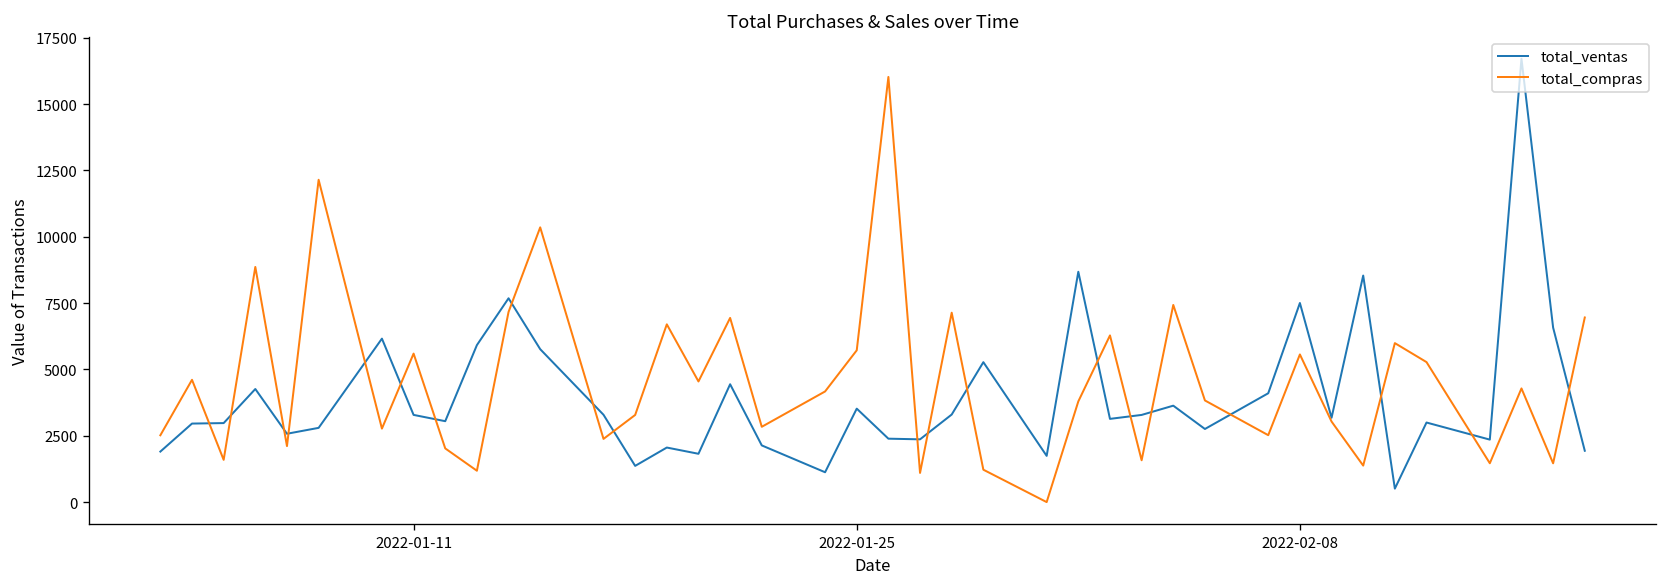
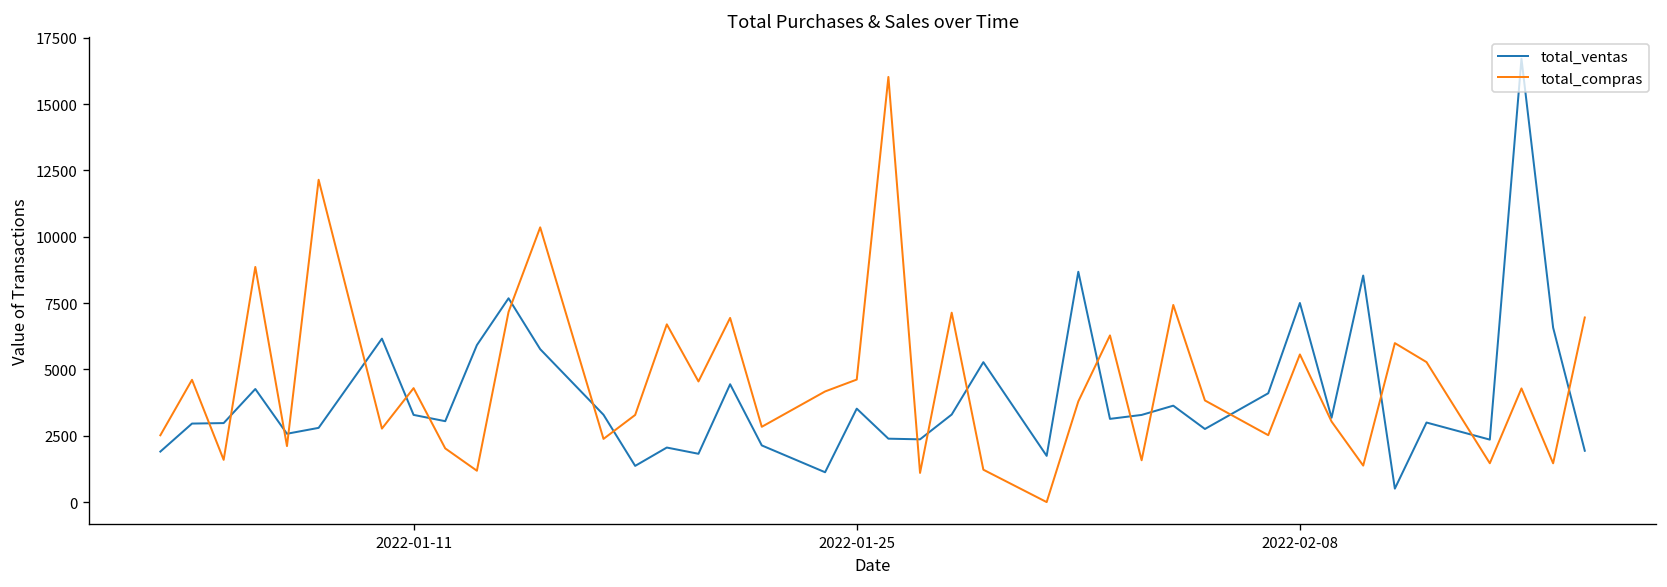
  {
    "total_ventas": {
      "2022-01-11": 3300,
      "2022-01-25": 3500,
      "2022-02-08": 7500
    },
    "total_compras": {
-     "2022-01-11": 5600,
-     "2022-01-25": 5700,
+     "2022-01-11": 4300,
+     "2022-01-25": 4600,
      "2022-02-08": 5600
    }
  }
